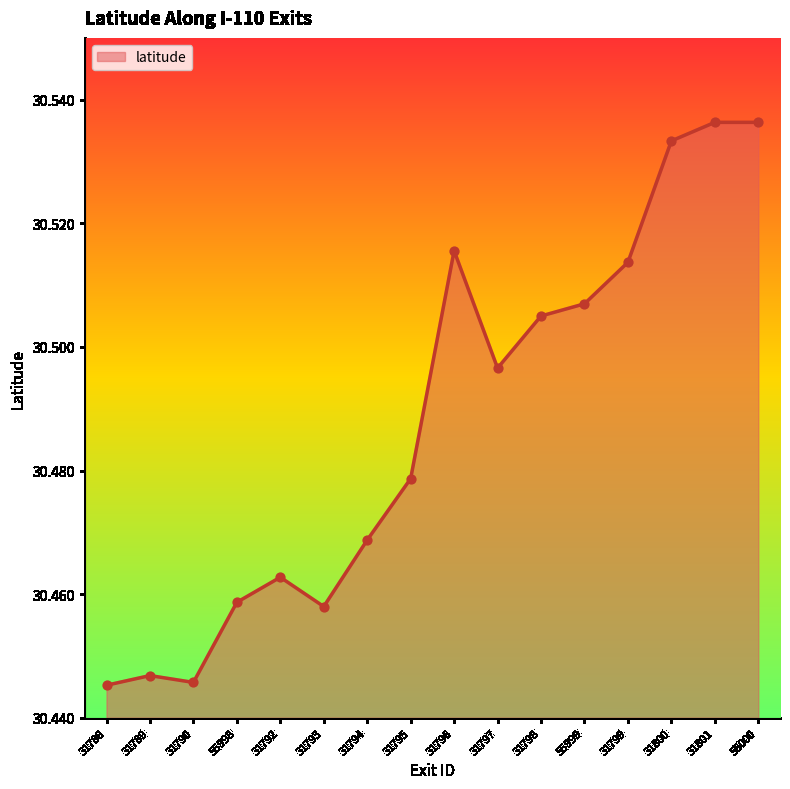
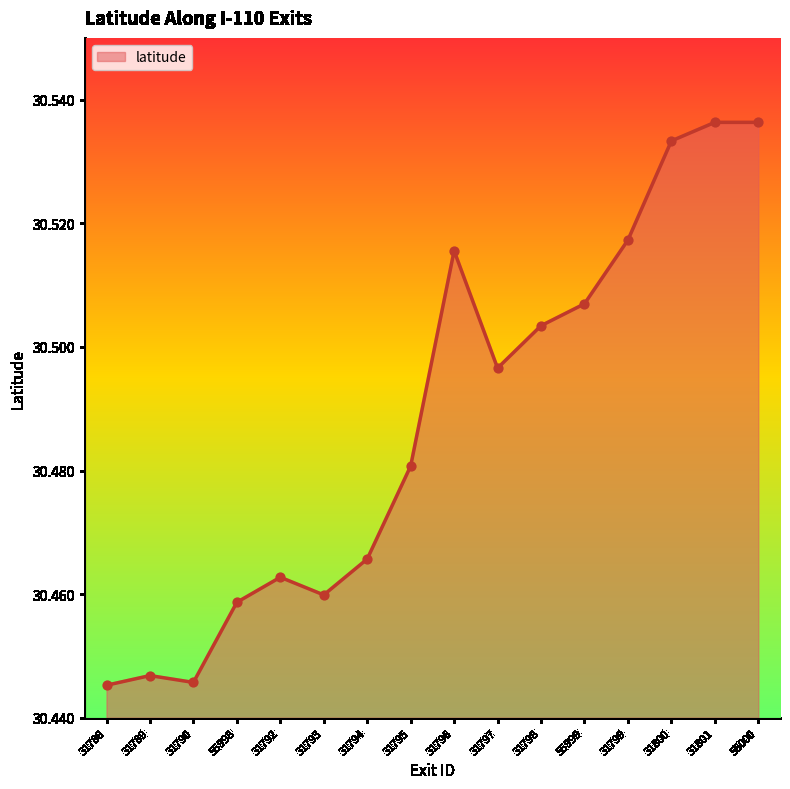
  {
    "31788": 30.445,
    "31789": 30.447,
    "31790": 30.446,
    "55998": 30.459,
    "31792": 30.463,
-   "31793": 30.458,
-   "31794": 30.469,
-   "31795": 30.479,
+   "31793": 30.460,
+   "31794": 30.466,
+   "31795": 30.481,
    "31796": 30.516,
    "31797": 30.497,
-   "31798": 30.505,
+   "31798": 30.503,
    "55999": 30.507,
-   "31799": 30.514,
+   "31799": 30.517,
    "31800": 30.533,
    "31801": 30.536,
    "56000": 30.536
  }
